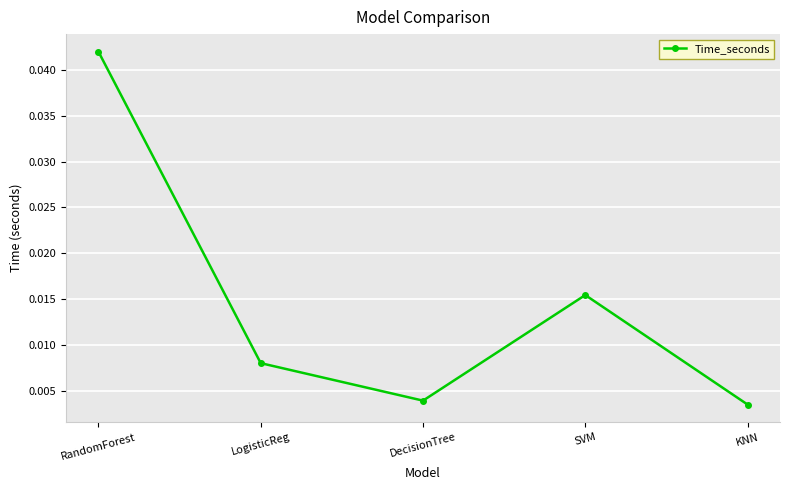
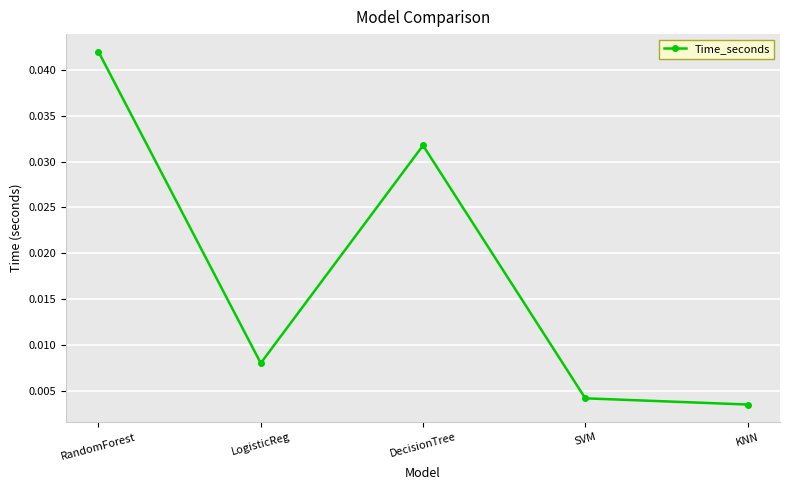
  {
    "RandomForest": 0.042,
    "LogisticReg": 0.008,
-   "DecisionTree": 0.004,
-   "SVM": 0.015,
+   "DecisionTree": 0.032,
+   "SVM": 0.004,
    "KNN": 0.003
  }
